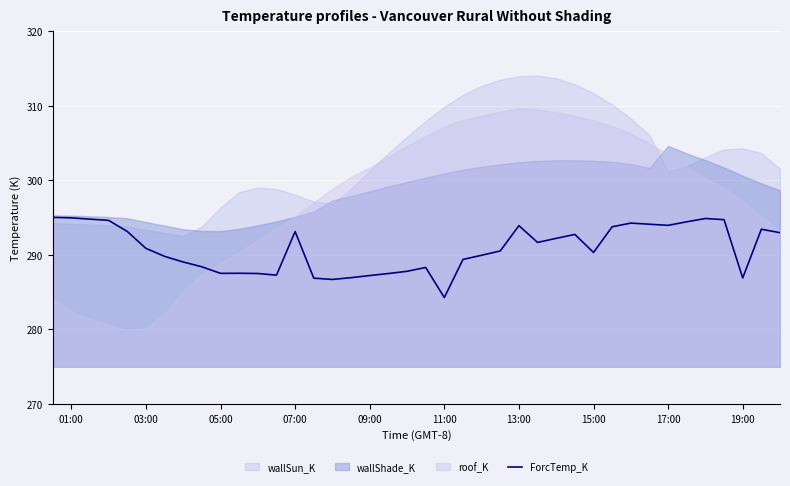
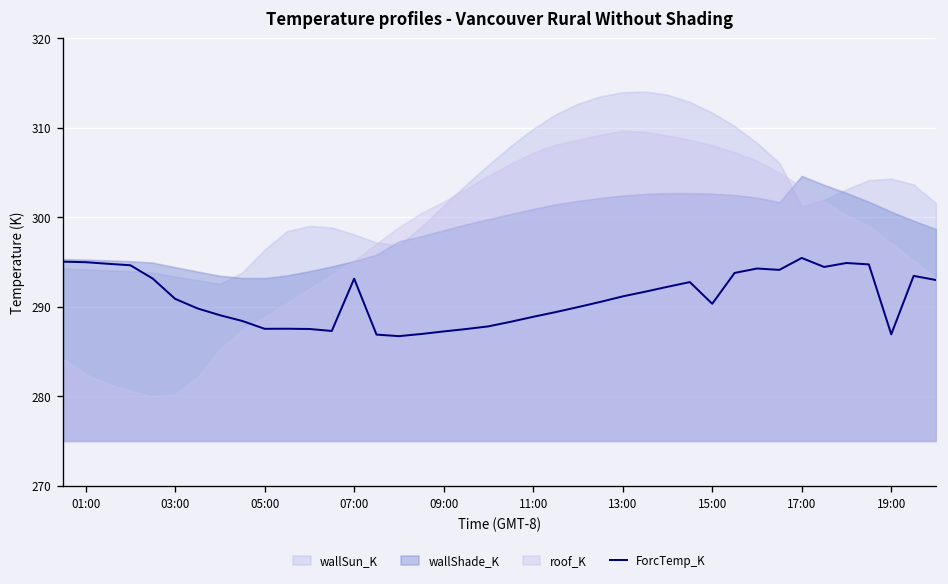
  {
    "ForcTemp_K": {
      "03:00": 291,
      "05:00": 288,
      "07:00": 293,
      "09:00": 287,
-     "11:00": 284,
-     "13:00": 294,
+     "11:00": 289,
+     "13:00": 291,
      "15:00": 290,
-     "17:00": 294,
+     "17:00": 295,
      "19:00": 287
    }
  }
